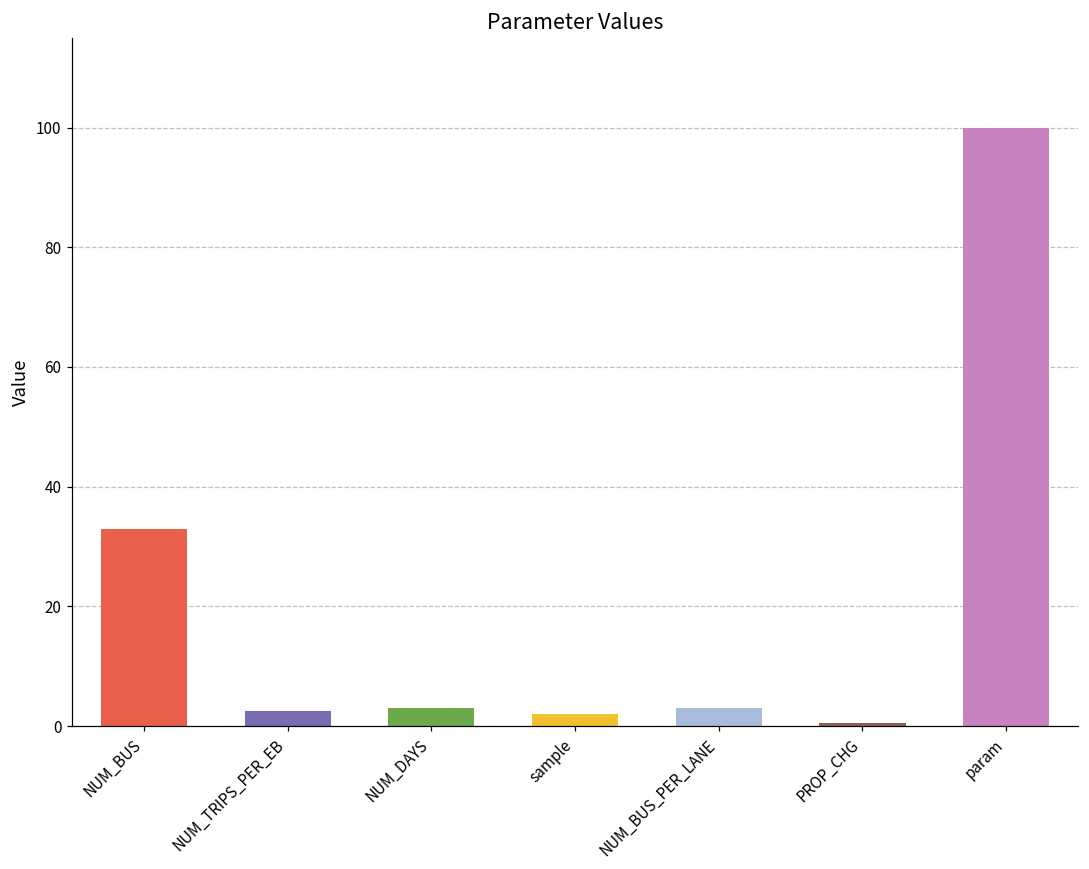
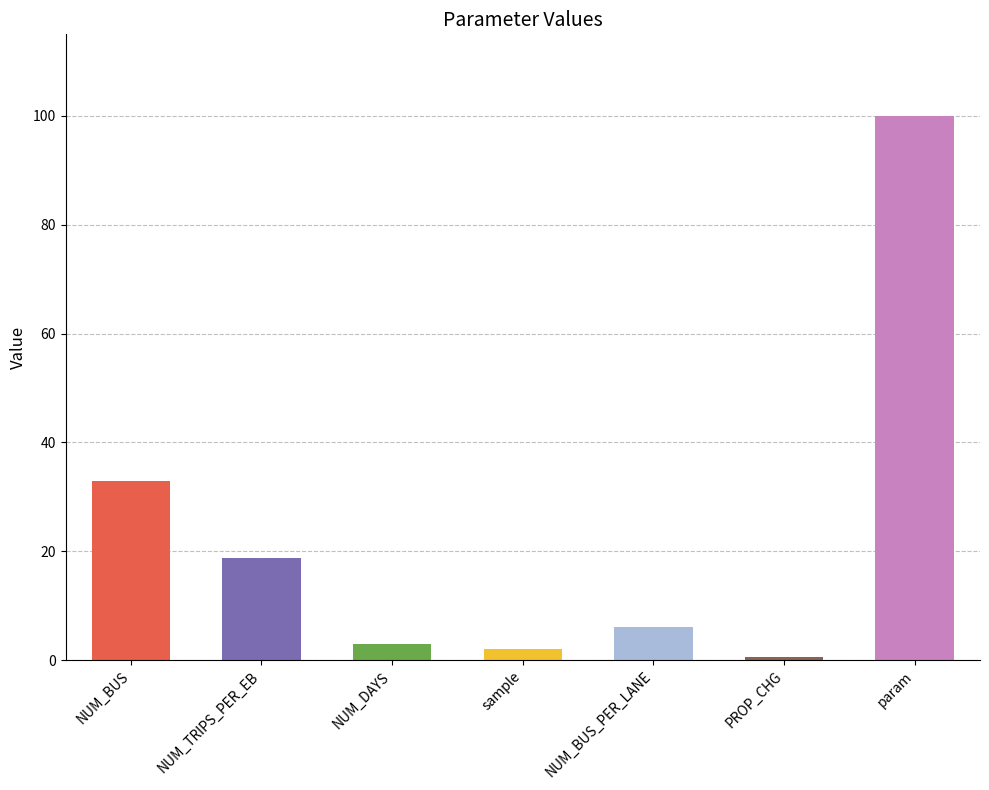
  {
    "NUM_BUS": 33,
-   "NUM_TRIPS_PER_EB": 3,
+   "NUM_TRIPS_PER_EB": 19,
    "NUM_DAYS": 3,
    "sample": 2,
-   "NUM_BUS_PER_LANE": 3,
+   "NUM_BUS_PER_LANE": 6,
    "PROP_CHG": 1,
    "param": 100
  }
